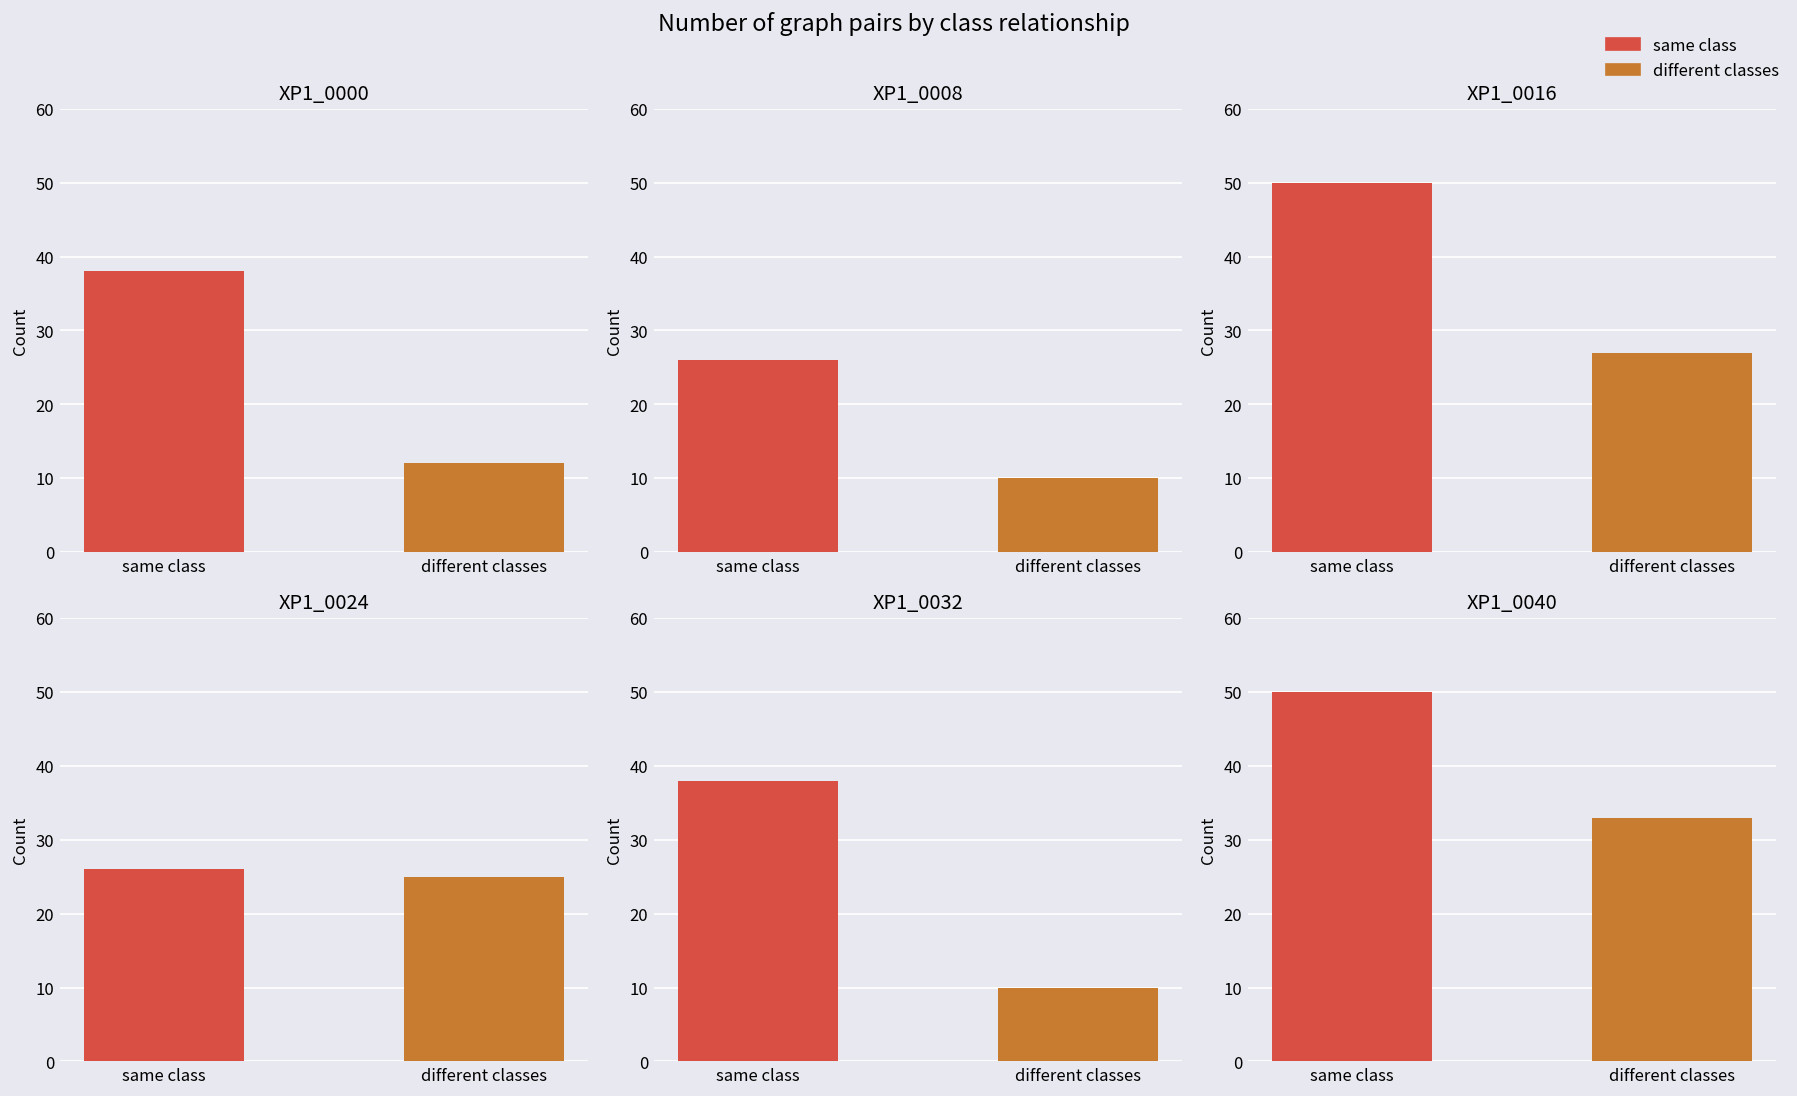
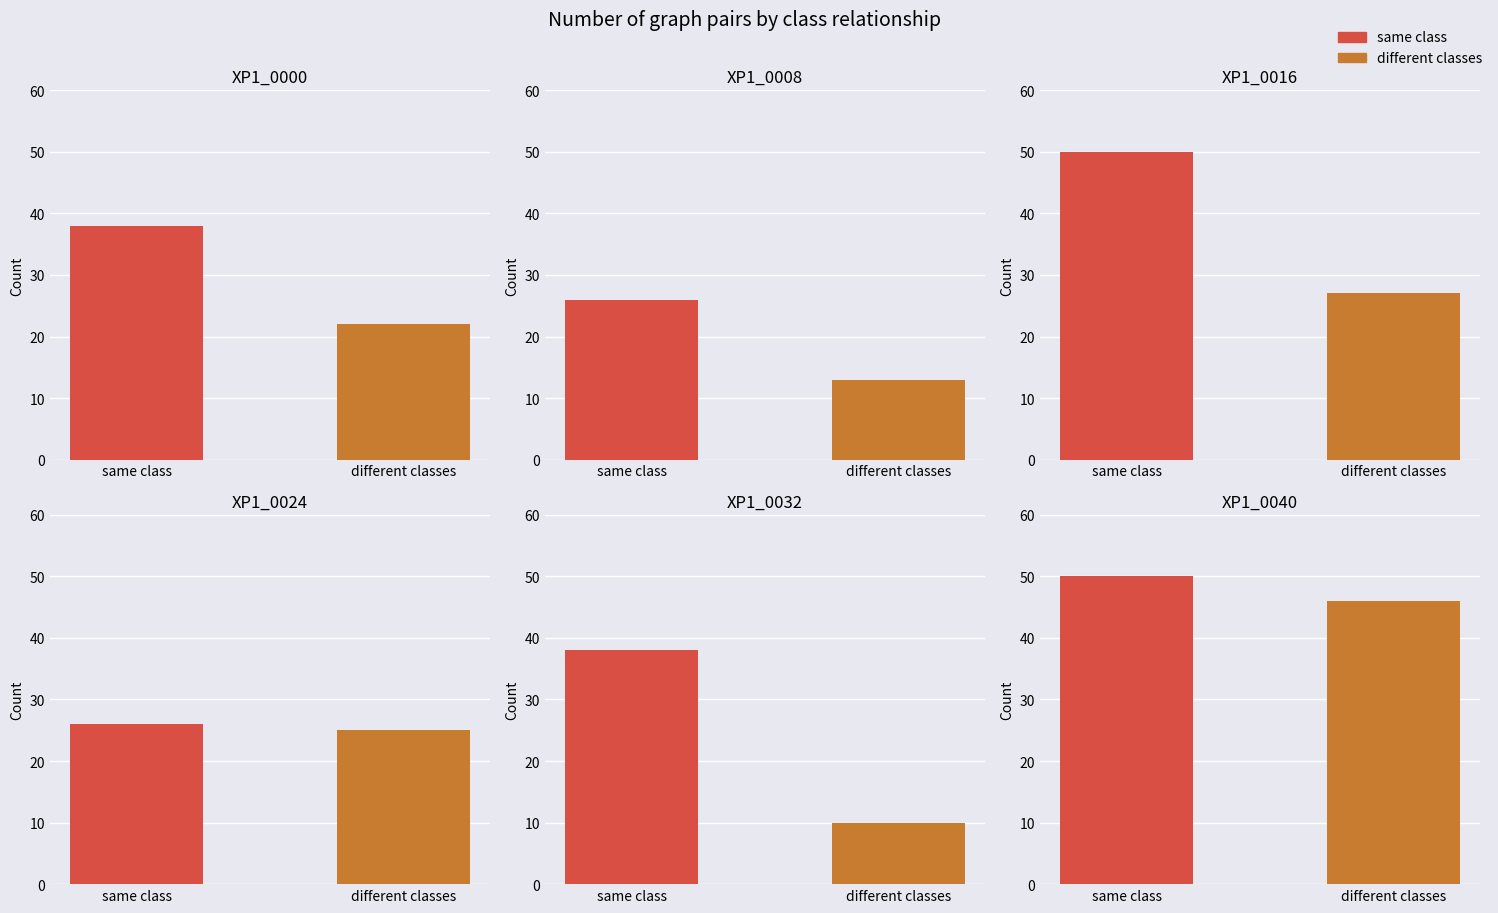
  {
    "XP1_0000": {
      "same class": 38,
-     "different classes": 12
+     "different classes": 22
    },
    "XP1_0008": {
      "same class": 26,
-     "different classes": 10
+     "different classes": 13
    },
    "XP1_0016": {
      "same class": 50,
      "different classes": 27
    },
    "XP1_0024": {
      "same class": 26,
      "different classes": 25
    },
    "XP1_0032": {
      "same class": 38,
      "different classes": 10
    },
    "XP1_0040": {
      "same class": 50,
-     "different classes": 33
+     "different classes": 46
    }
  }
